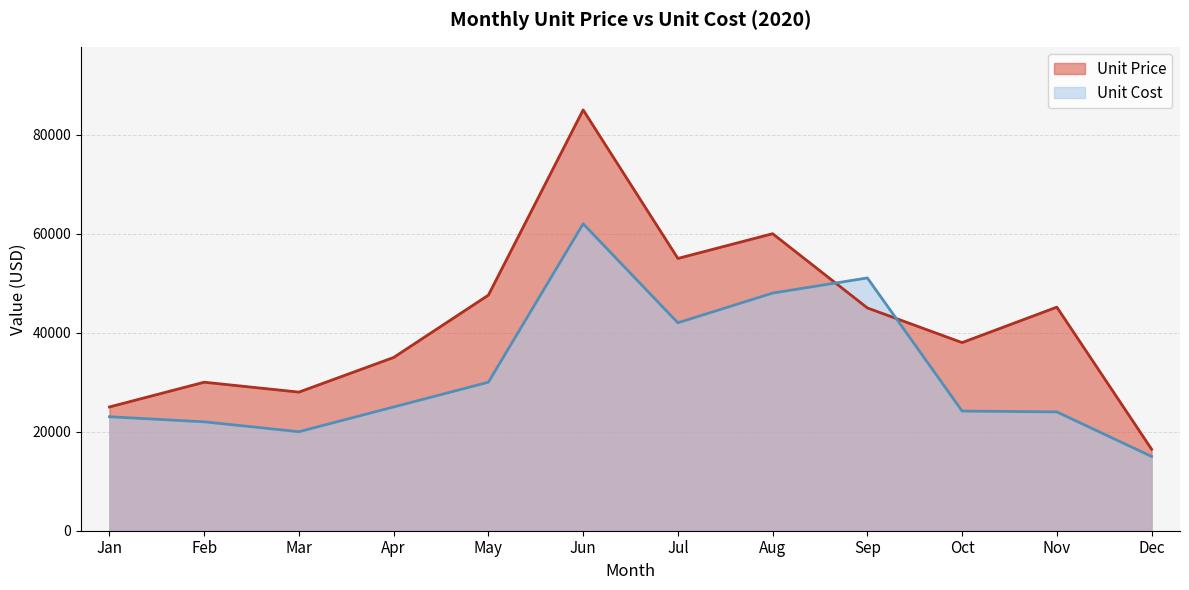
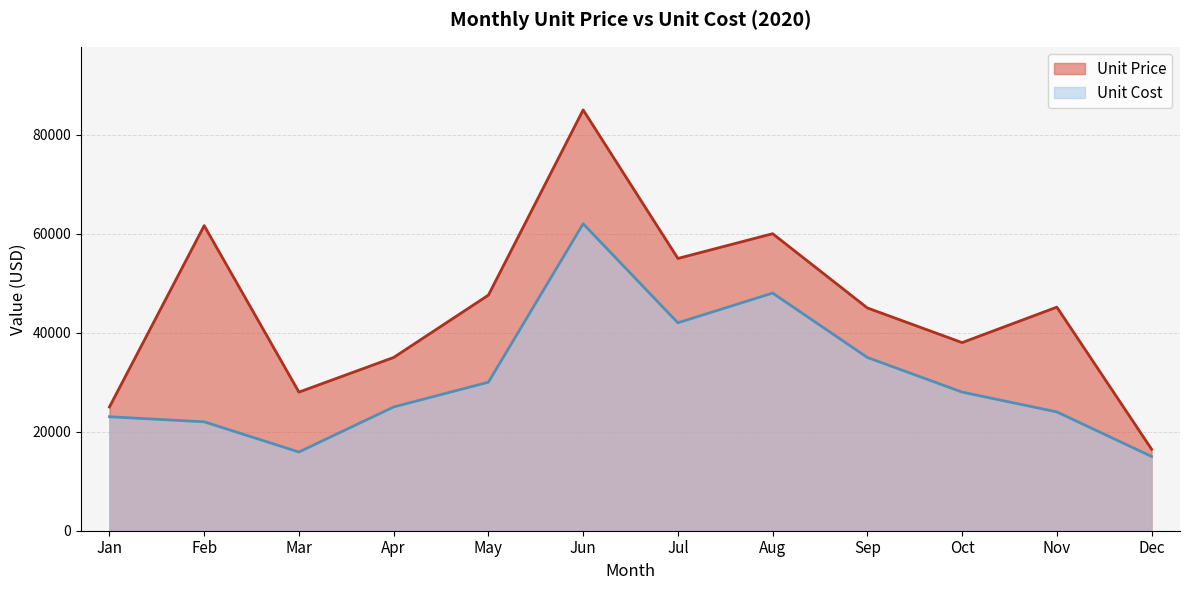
  {
    "Unit Price": {
      "Jan": 25000,
-     "Feb": 30000,
+     "Feb": 62000,
      "Mar": 28000,
      "Apr": 35000,
      "May": 48000,
      "Jun": 85000,
      "Jul": 55000,
      "Aug": 60000,
      "Sep": 45000,
      "Oct": 38000,
      "Nov": 45000,
      "Dec": 16000
    },
    "Unit Cost": {
      "Jan": 23000,
      "Feb": 22000,
-     "Mar": 20000,
+     "Mar": 16000,
      "Apr": 25000,
      "May": 30000,
      "Jun": 62000,
      "Jul": 42000,
      "Aug": 48000,
-     "Sep": 51000,
-     "Oct": 24000,
+     "Sep": 35000,
+     "Oct": 28000,
      "Nov": 24000,
      "Dec": 15000
    }
  }
